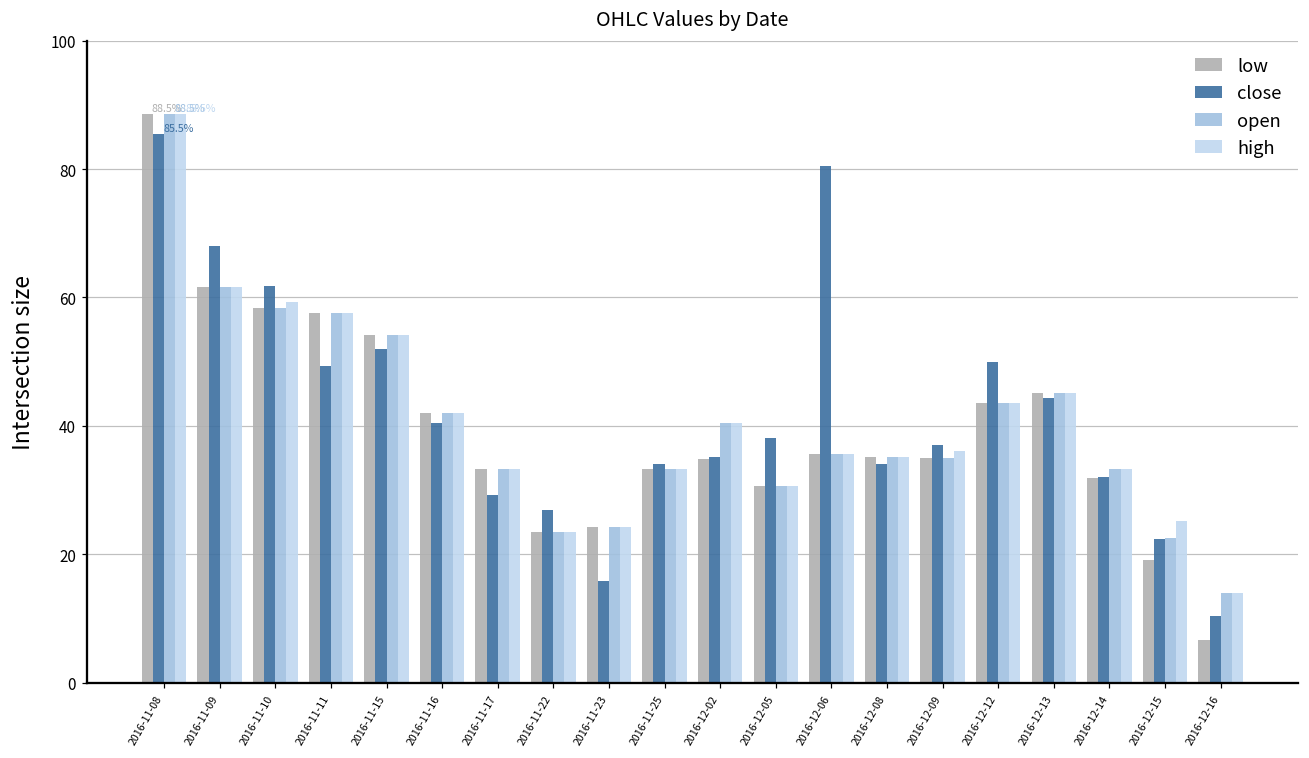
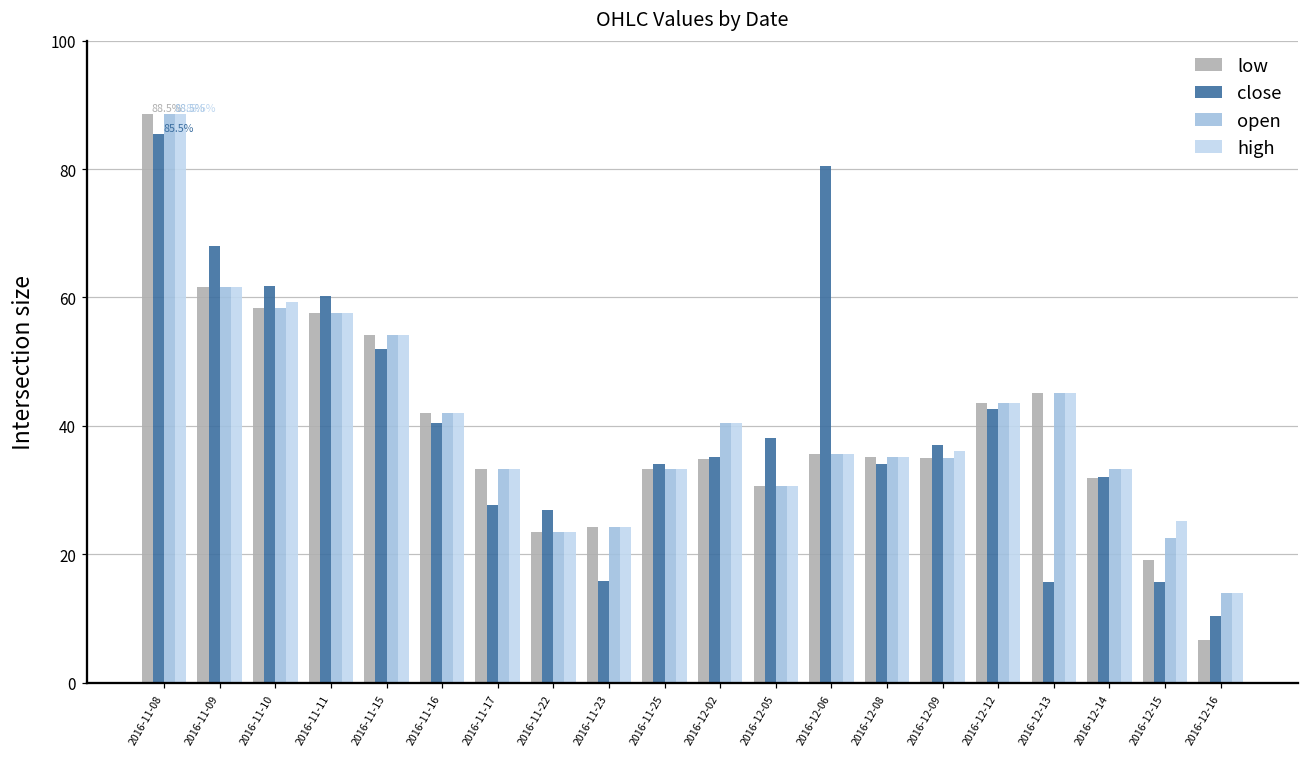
  {
    "close": {
      "2016-11-09": 68,
      "2016-11-10": 62,
-     "2016-11-11": 49,
+     "2016-11-11": 60,
      "2016-11-15": 52,
      "2016-11-16": 40,
-     "2016-11-17": 29,
+     "2016-11-17": 28,
      "2016-11-22": 27,
      "2016-11-23": 16,
      "2016-11-25": 34,
      "2016-12-02": 35,
      "2016-12-05": 38,
      "2016-12-06": 80,
      "2016-12-08": 34,
      "2016-12-09": 37,
-     "2016-12-12": 50,
-     "2016-12-13": 44,
+     "2016-12-12": 43,
+     "2016-12-13": 16,
      "2016-12-14": 32,
-     "2016-12-15": 22,
+     "2016-12-15": 16,
      "2016-12-16": 10
    }
  }
